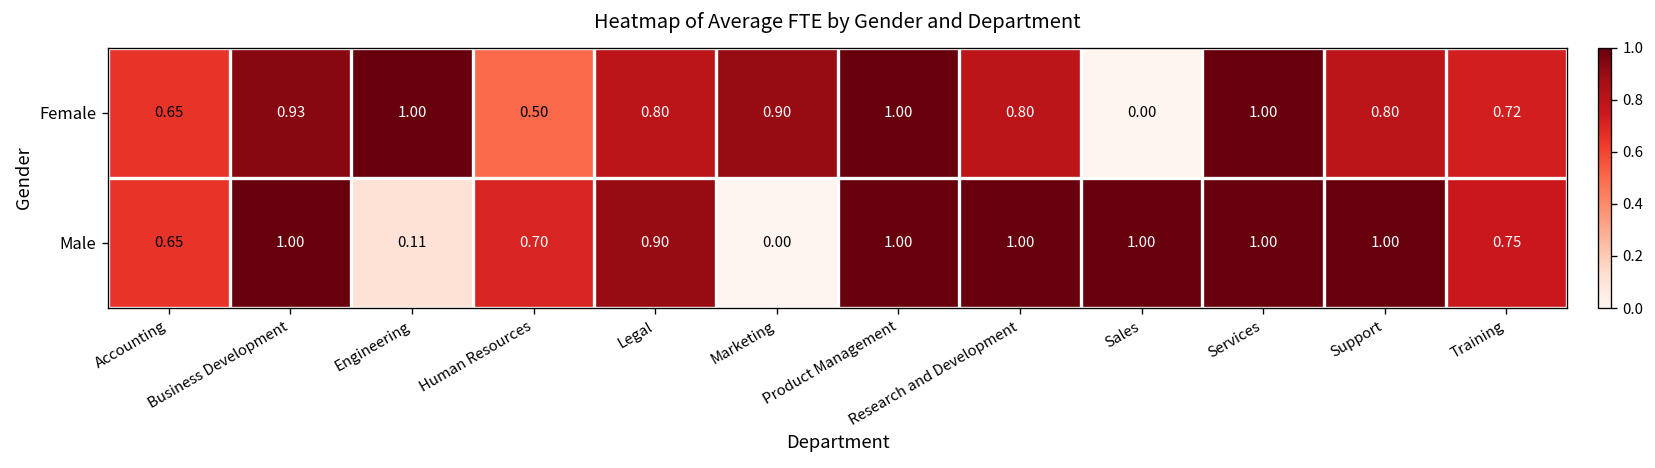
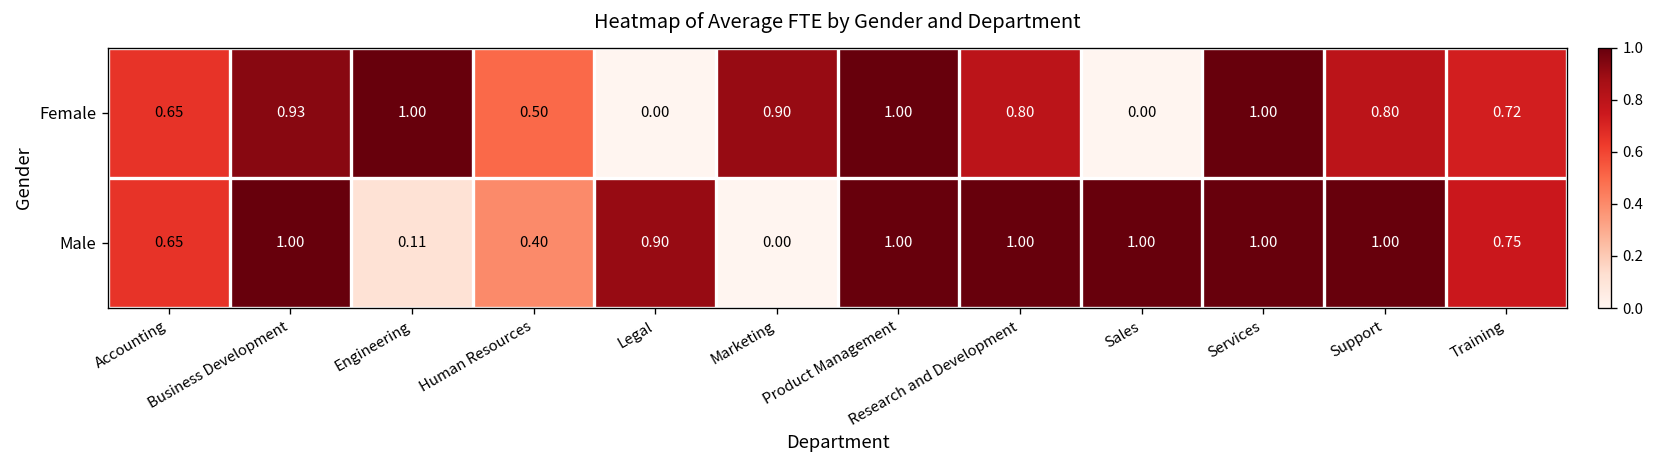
  {
    "Female": {
      "Accounting": 0.65,
      "Business Development": 0.93,
      "Engineering": 1.00,
      "Human Resources": 0.50,
-     "Legal": 0.80,
+     "Legal": 0.00,
      "Marketing": 0.90,
      "Product Management": 1.00,
      "Research and Development": 0.80,
      "Sales": 0.00,
      "Services": 1.00,
      "Support": 0.80,
      "Training": 0.72
    },
    "Male": {
      "Accounting": 0.65,
      "Business Development": 1.00,
      "Engineering": 0.11,
-     "Human Resources": 0.70,
+     "Human Resources": 0.40,
      "Legal": 0.90,
      "Marketing": 0.00,
      "Product Management": 1.00,
      "Research and Development": 1.00,
      "Sales": 1.00,
      "Services": 1.00,
      "Support": 1.00,
      "Training": 0.75
    }
  }
